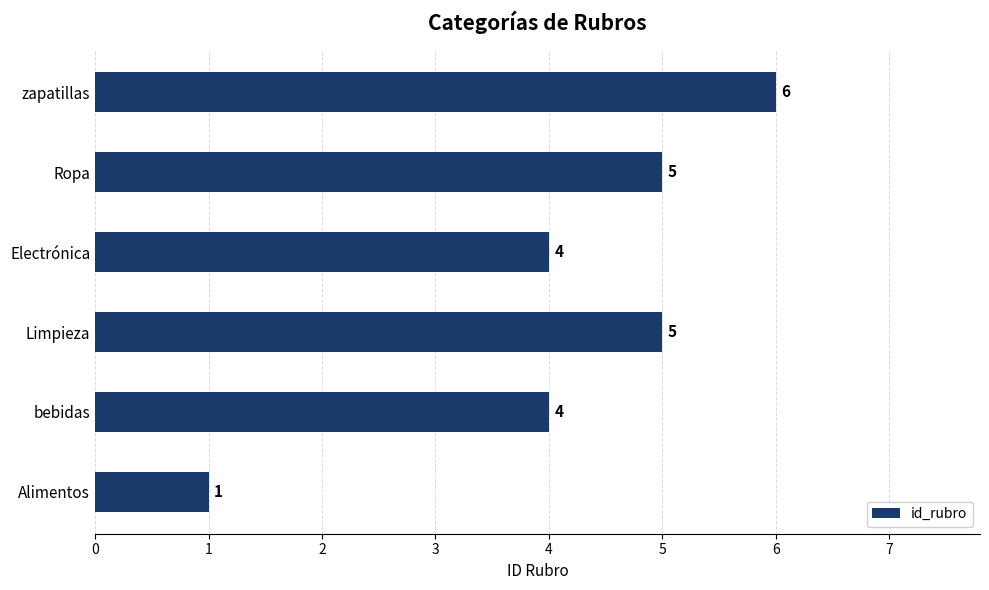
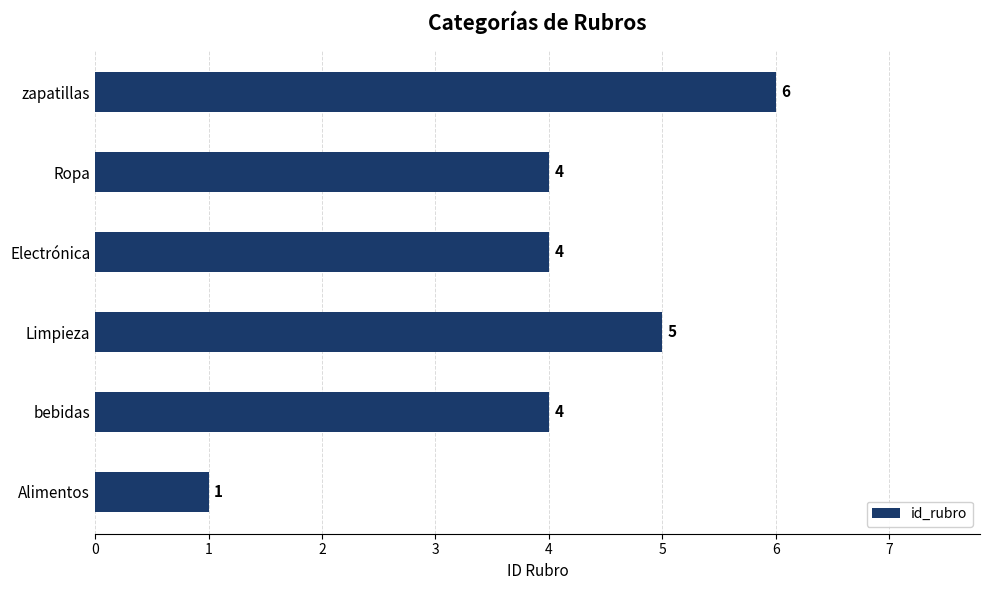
  {
    "zapatillas": 6,
-   "Ropa": 5,
+   "Ropa": 4,
    "Electrónica": 4,
    "Limpieza": 5,
    "bebidas": 4,
    "Alimentos": 1
  }
